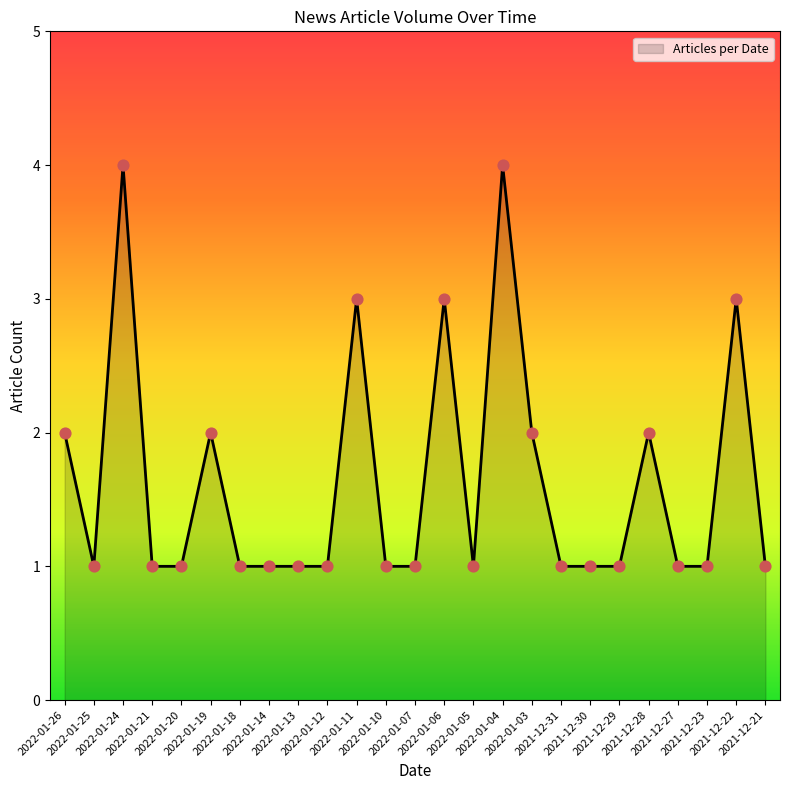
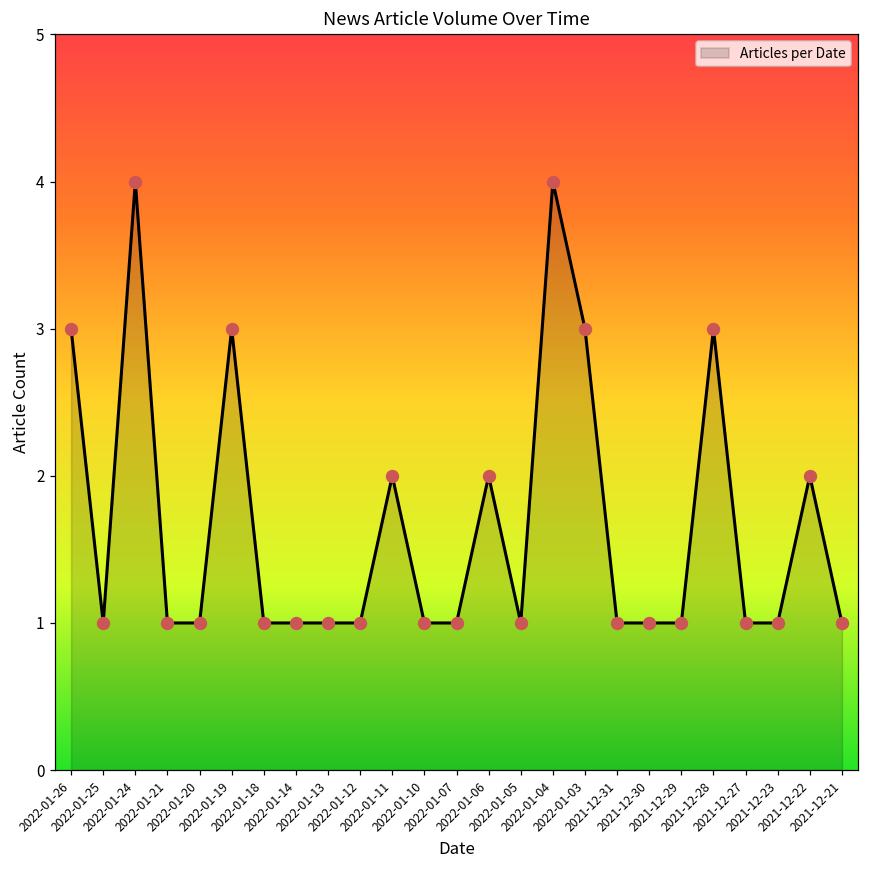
  {
-   "2022-01-26": 2,
+   "2022-01-26": 3,
    "2022-01-25": 1,
    "2022-01-24": 4,
    "2022-01-21": 1,
    "2022-01-20": 1,
-   "2022-01-19": 2,
+   "2022-01-19": 3,
    "2022-01-18": 1,
    "2022-01-14": 1,
    "2022-01-13": 1,
    "2022-01-12": 1,
-   "2022-01-11": 3,
+   "2022-01-11": 2,
    "2022-01-10": 1,
    "2022-01-07": 1,
-   "2022-01-06": 3,
+   "2022-01-06": 2,
    "2022-01-05": 1,
    "2022-01-04": 4,
-   "2022-01-03": 2,
+   "2022-01-03": 3,
    "2021-12-31": 1,
    "2021-12-30": 1,
    "2021-12-29": 1,
-   "2021-12-28": 2,
+   "2021-12-28": 3,
    "2021-12-27": 1,
    "2021-12-23": 1,
-   "2021-12-22": 3,
+   "2021-12-22": 2,
    "2021-12-21": 1
  }
